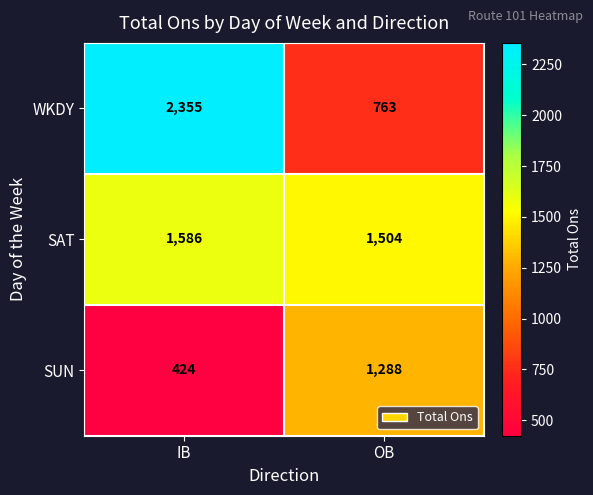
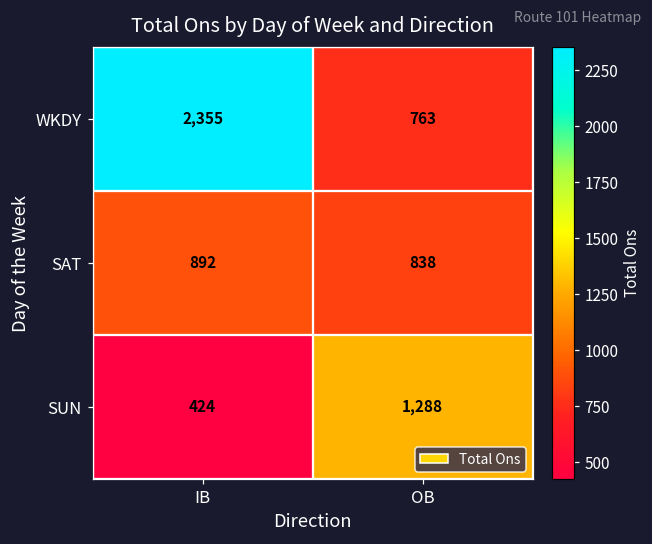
  {
    "WKDY": {
      "IB": "2,355",
      "OB": "763"
    },
    "SAT": {
-     "IB": "1,586",
-     "OB": "1,504"
+     "IB": "892",
+     "OB": "838"
    },
    "SUN": {
      "IB": "424",
      "OB": "1,288"
    }
  }
